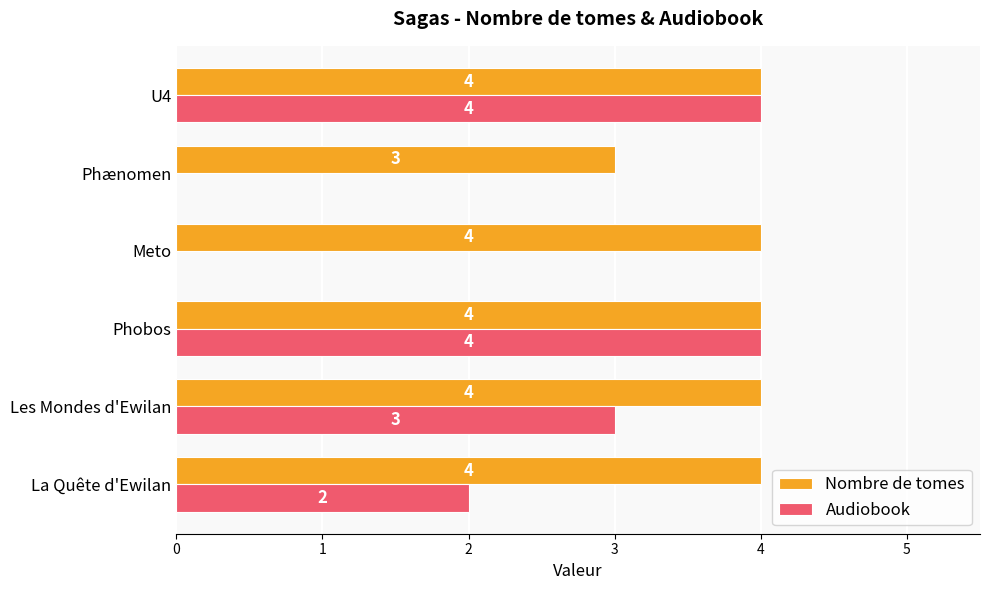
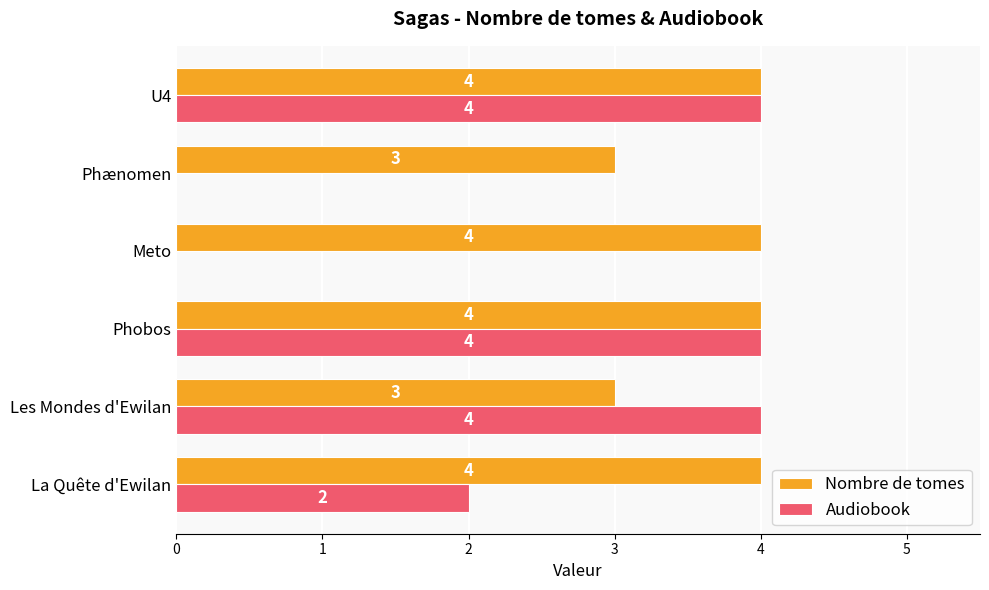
  {
    "Nombre de tomes": {
      "U4": 4,
      "Phænomen": 3,
      "Meto": 4,
      "Phobos": 4,
-     "Les Mondes d'Ewilan": 4,
+     "Les Mondes d'Ewilan": 3,
      "La Quête d'Ewilan": 4
    },
    "Audiobook": {
      "U4": 4,
      "Phobos": 4,
-     "Les Mondes d'Ewilan": 3,
+     "Les Mondes d'Ewilan": 4,
      "La Quête d'Ewilan": 2
    }
  }
